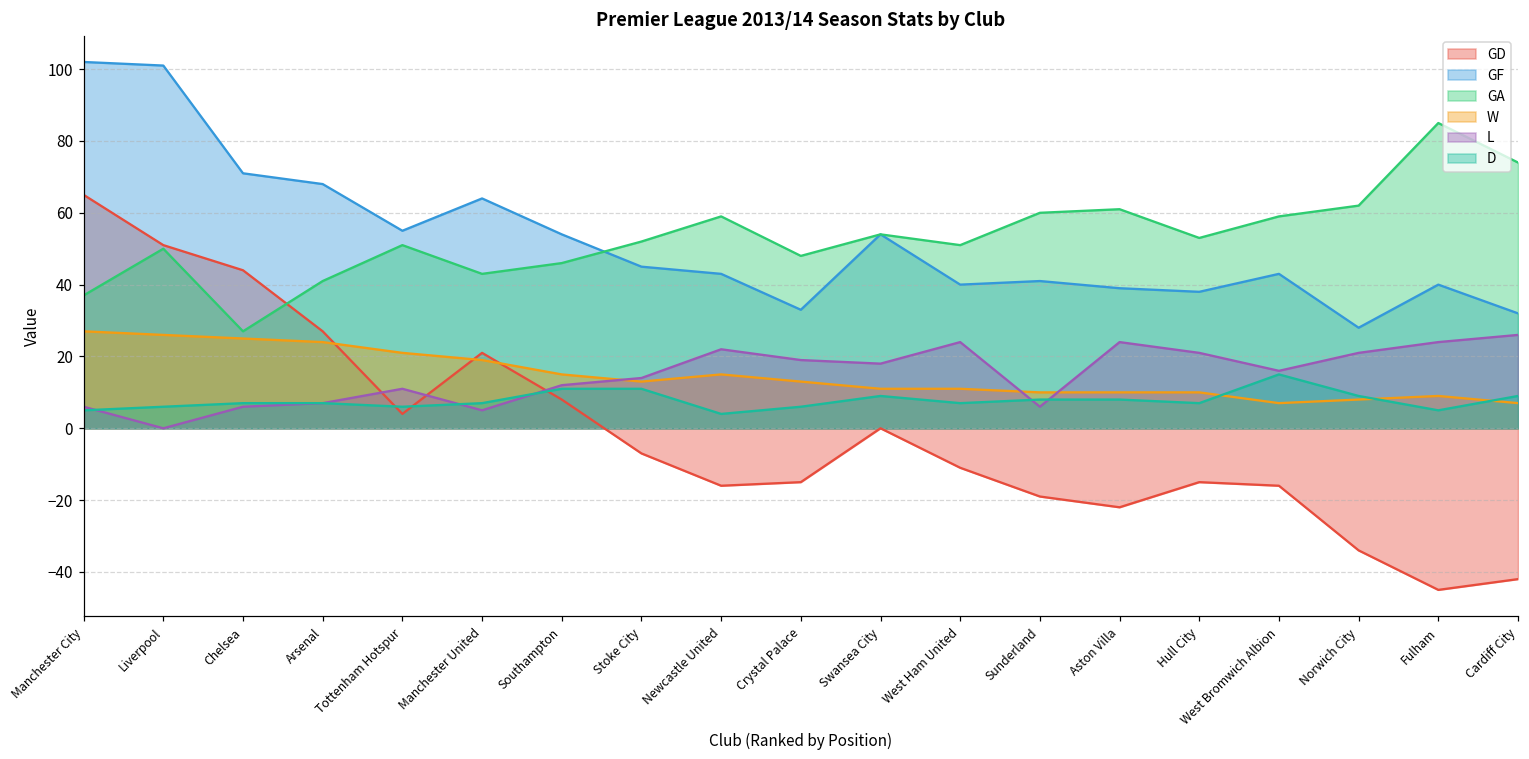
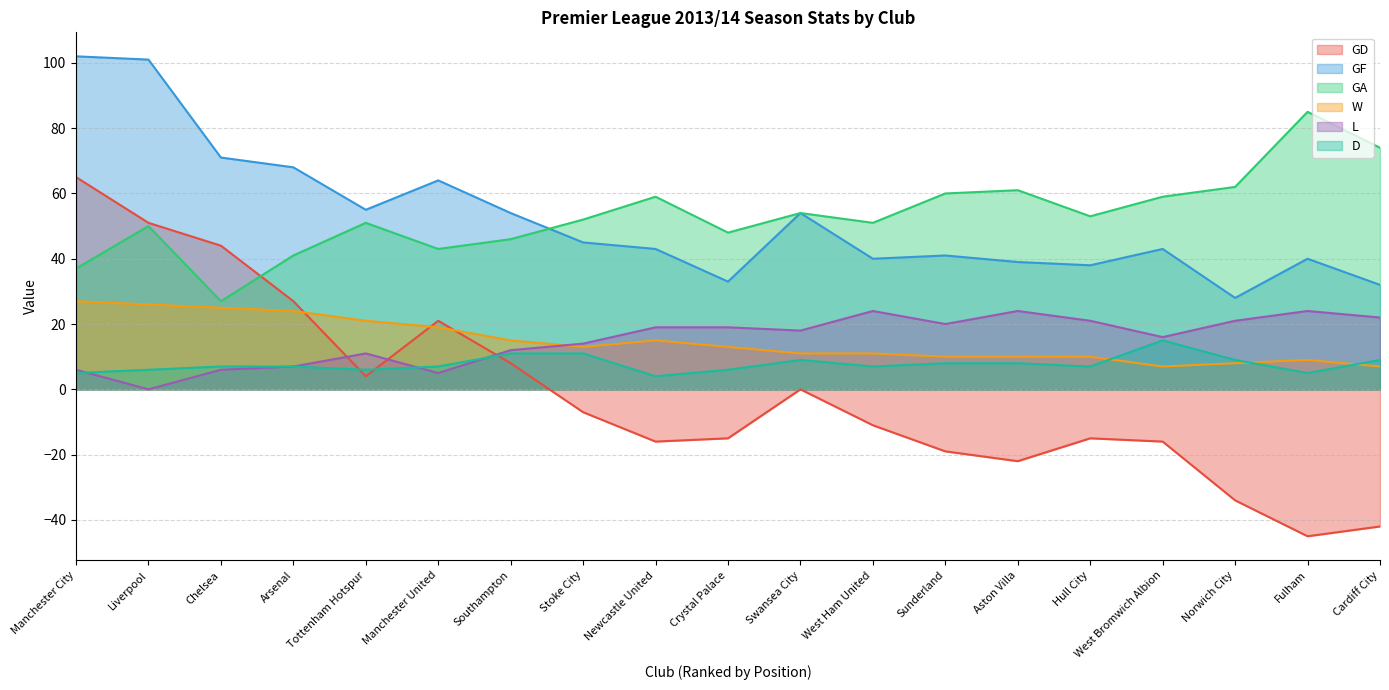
  {
    "L": {
      "Manchester City": 6,
      "Liverpool": 0,
      "Chelsea": 6,
      "Tottenham Hotspur": 11,
      "Manchester United": 5,
      "Southampton": 12,
      "Stoke City": 14,
-     "Newcastle United": 22,
+     "Newcastle United": 19,
      "Crystal Palace": 19,
      "Swansea City": 18,
      "West Ham United": 24,
-     "Sunderland": 6,
+     "Sunderland": 20,
      "Aston Villa": 24,
      "Hull City": 21,
      "West Bromwich Albion": 16,
      "Norwich City": 21,
      "Fulham": 24,
-     "Cardiff City": 26
+     "Cardiff City": 22
    }
  }
